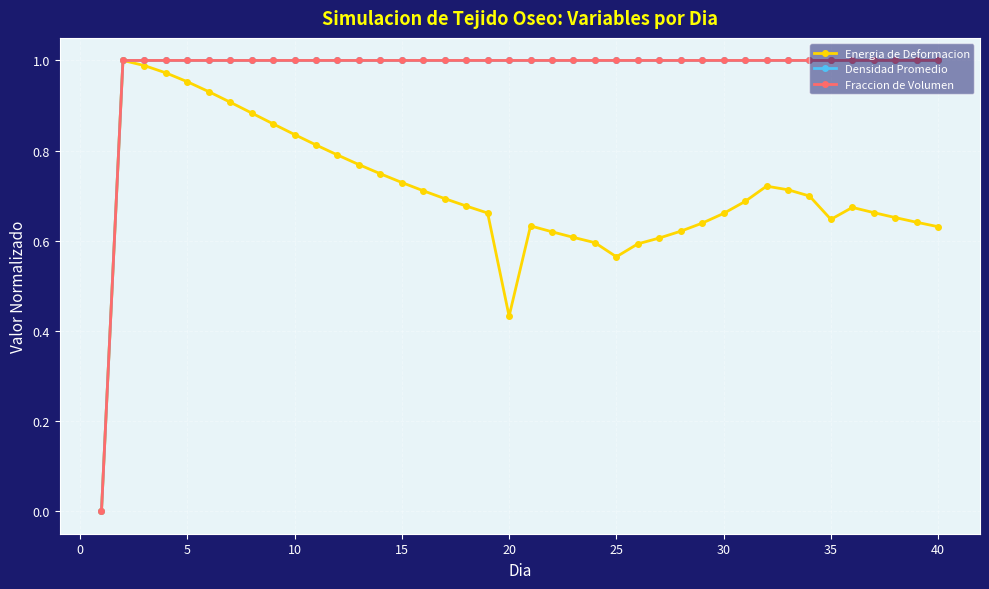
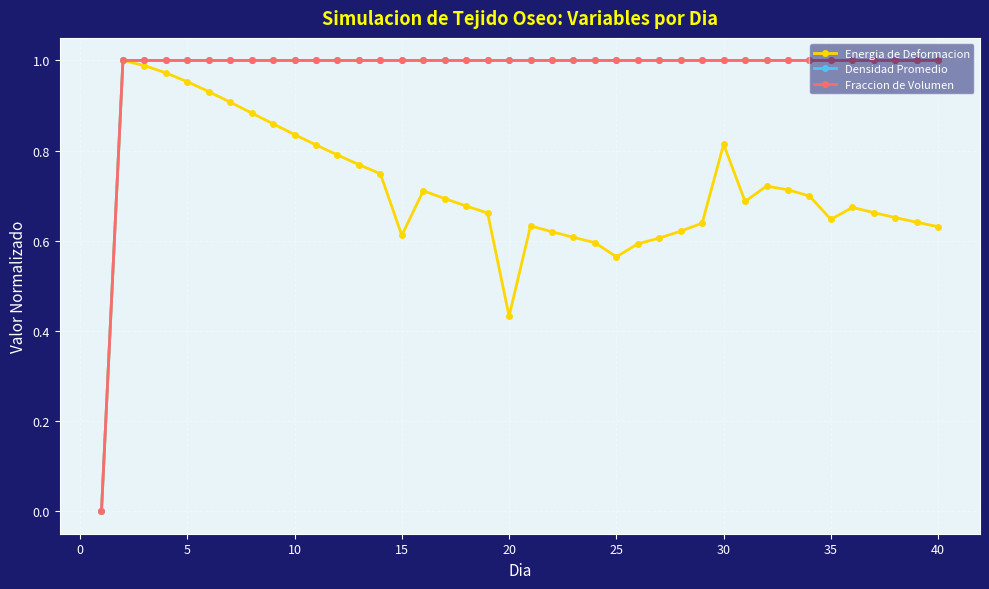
  {
    "Energia de Deformacion": {
      "5": 0.95,
      "10": 0.84,
-     "15": 0.73,
+     "15": 0.61,
      "20": 0.43,
      "25": 0.56,
-     "30": 0.66,
+     "30": 0.81,
      "35": 0.65,
      "40": 0.63
    },
    "Fraccion de Volumen": {
      "5": 1.00,
      "10": 1.00,
      "15": 1.00,
      "20": 1.00,
      "25": 1.00,
      "30": 1.00
    }
  }
